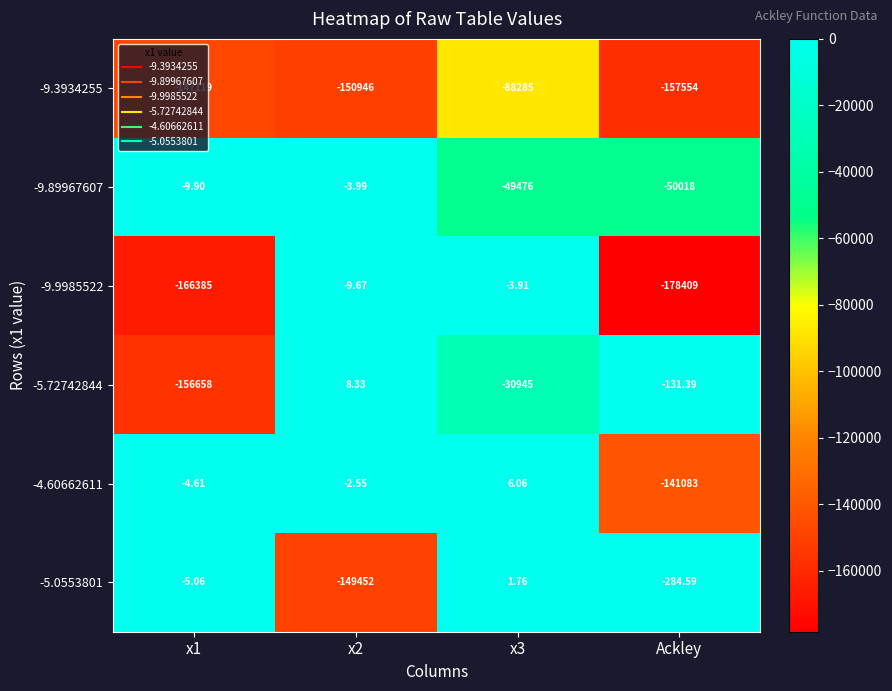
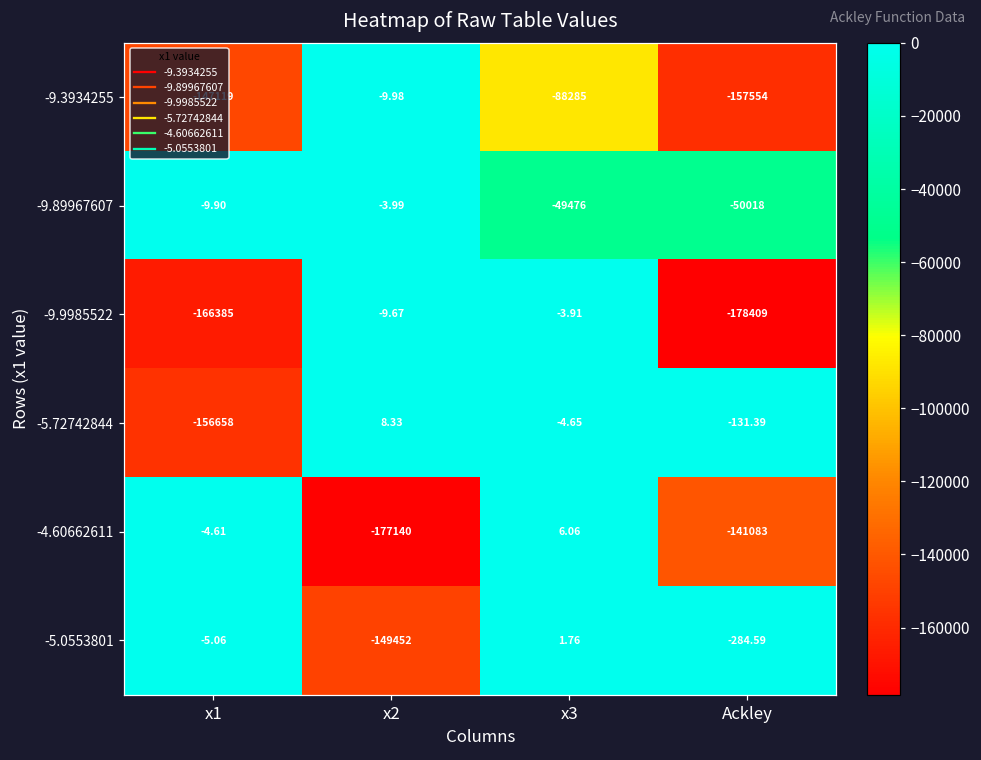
  {
    "-9.3934255": {
-     "x2": -150946,
+     "x2": -9.98,
      "x3": -88285,
      "Ackley": -157554
    },
    "-9.89967607": {
      "x1": -9.90,
      "x2": -3.99,
      "x3": -49476,
      "Ackley": -50018
    },
    "-9.9985522": {
      "x1": -166385,
      "x2": -9.67,
      "x3": -3.91,
      "Ackley": -178409
    },
    "-5.72742844": {
      "x1": -156658,
      "x2": 8.33,
-     "x3": -30945,
+     "x3": -4.65,
      "Ackley": -131.39
    },
    "-4.60662611": {
      "x1": -4.61,
-     "x2": -2.55,
+     "x2": -177140,
      "x3": 6.06,
      "Ackley": -141083
    },
    "-5.0553801": {
      "x1": -5.06,
      "x2": -149452,
      "x3": 1.76,
      "Ackley": -284.59
    }
  }
